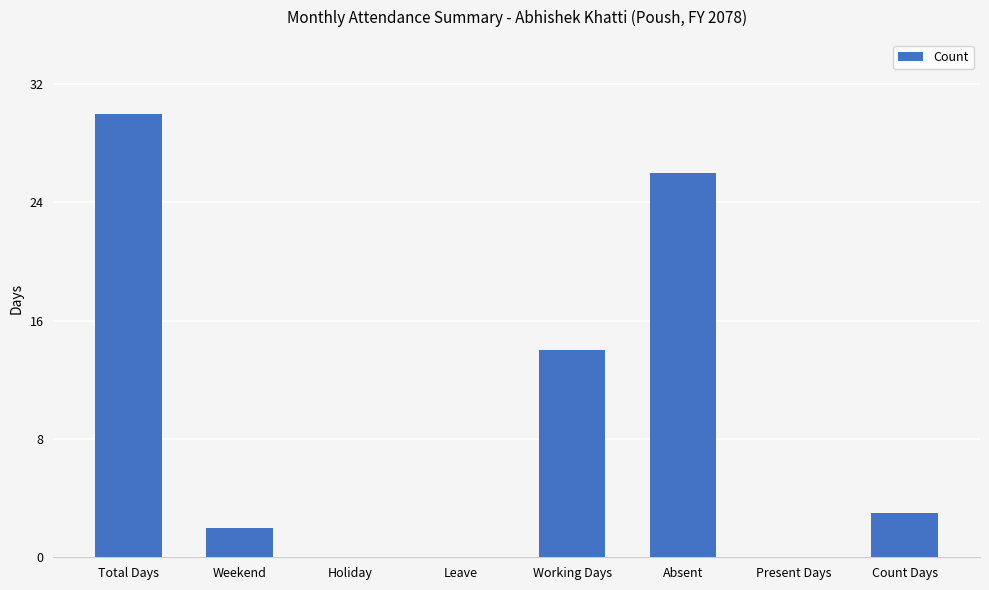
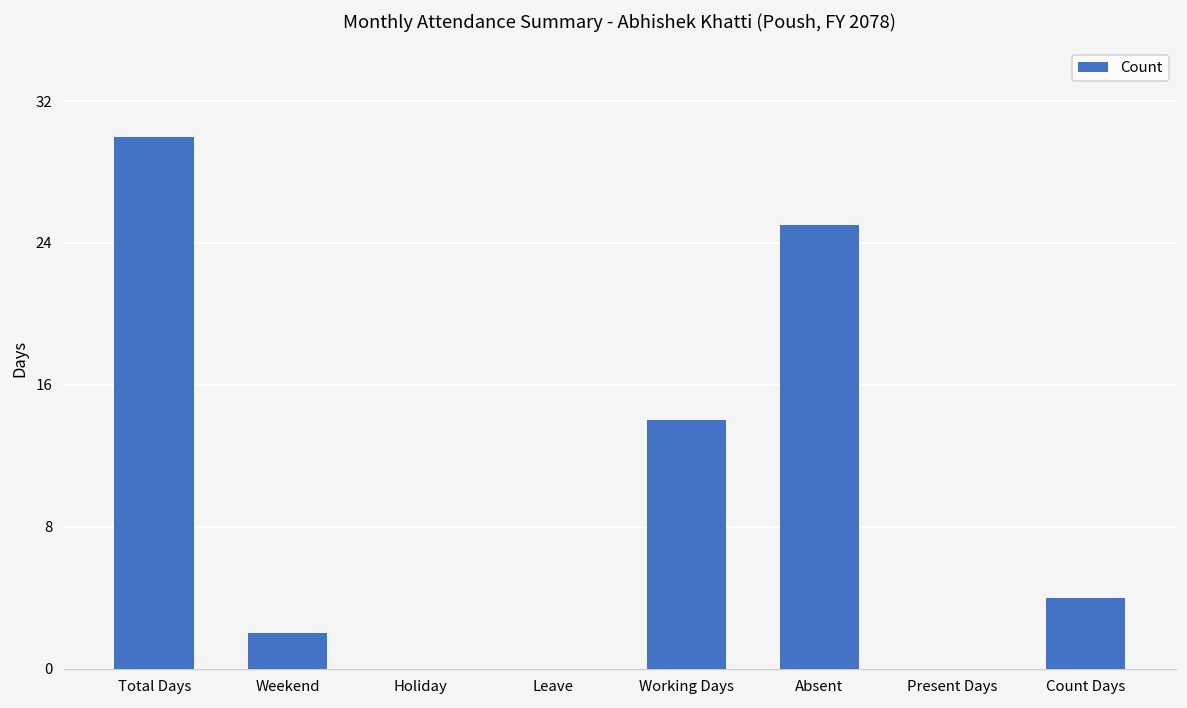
  {
    "Total Days": 30,
    "Weekend": 2,
    "Holiday": 0,
    "Leave": 0,
    "Working Days": 14,
-   "Absent": 26,
+   "Absent": 25,
    "Present Days": 0,
-   "Count Days": 3
+   "Count Days": 4
  }
